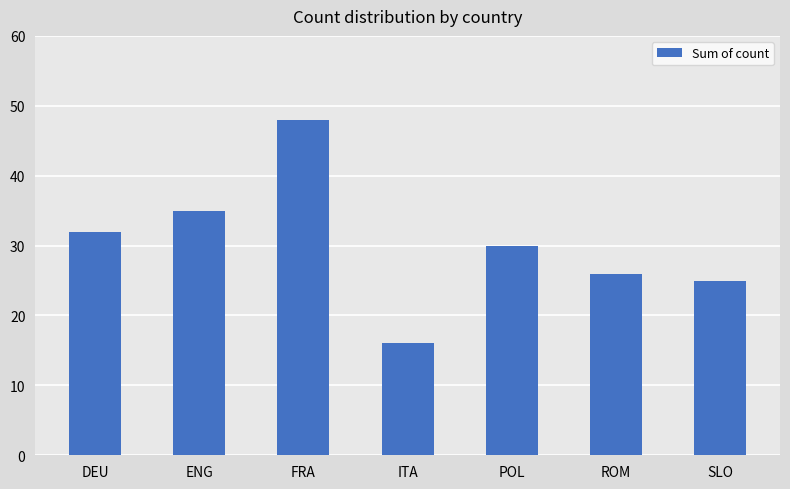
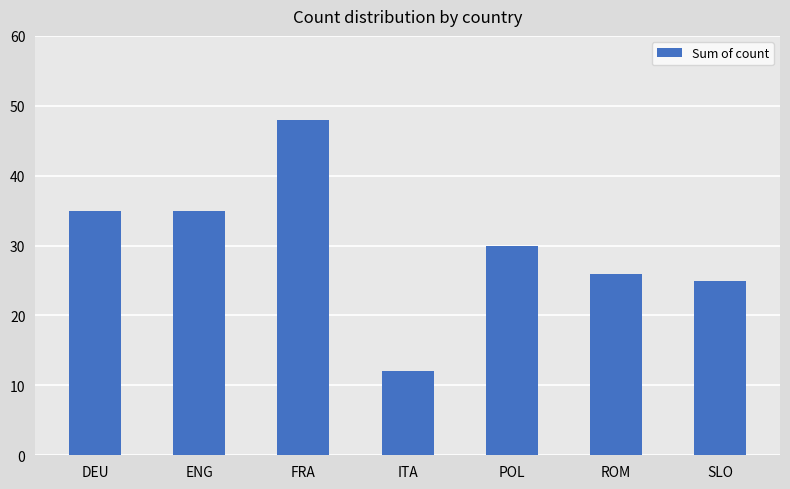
  {
-   "DEU": 32,
+   "DEU": 35,
    "ENG": 35,
    "FRA": 48,
-   "ITA": 16,
+   "ITA": 12,
    "POL": 30,
    "ROM": 26,
    "SLO": 25
  }
